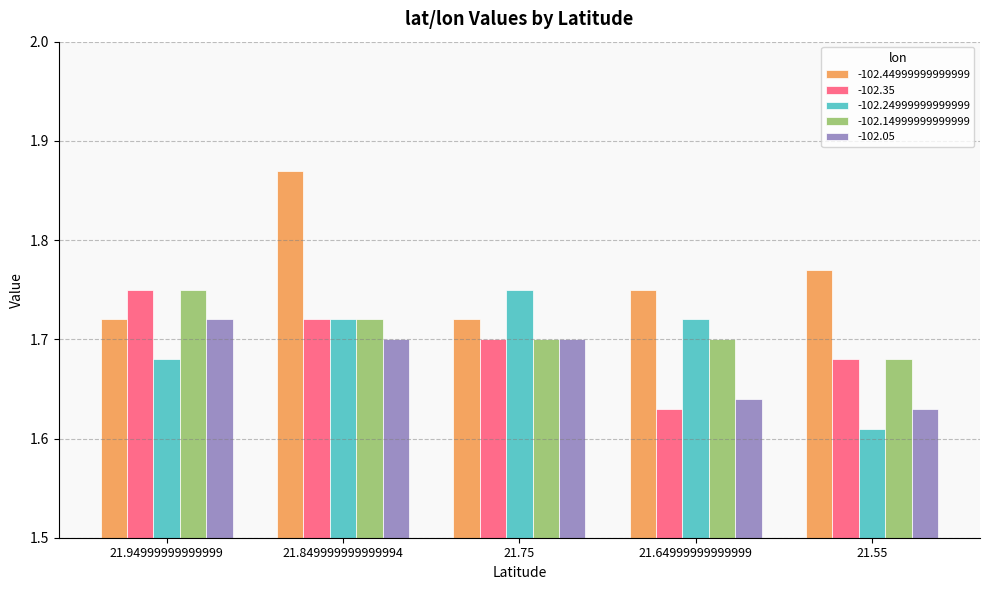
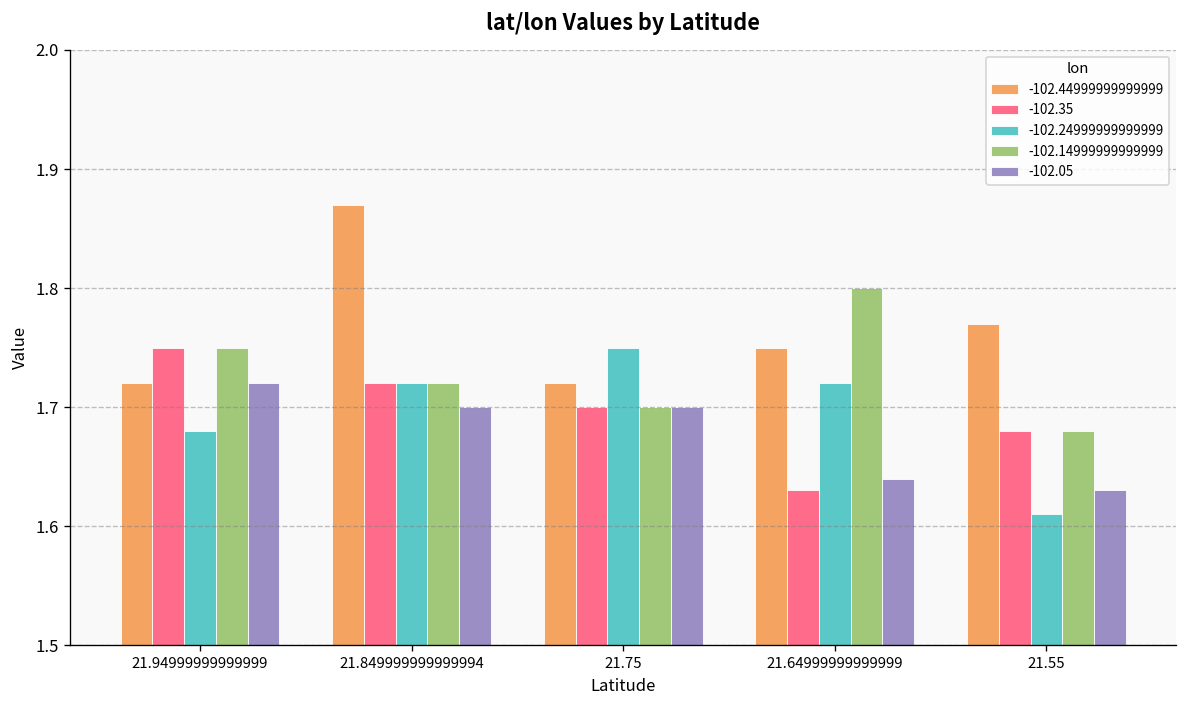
  {
    "-102.44999999999999": {
      "21.94999999999999": 1.72,
      "21.849999999999994": 1.87,
      "21.75": 1.72,
      "21.64999999999999": 1.75,
      "21.55": 1.77
    },
    "-102.35": {
      "21.94999999999999": 1.75,
      "21.849999999999994": 1.72,
      "21.75": 1.7,
      "21.64999999999999": 1.63,
      "21.55": 1.68
    },
    "-102.24999999999999": {
      "21.94999999999999": 1.68,
      "21.849999999999994": 1.72,
      "21.75": 1.75,
      "21.64999999999999": 1.72,
      "21.55": 1.61
    },
    "-102.14999999999999": {
      "21.94999999999999": 1.75,
      "21.849999999999994": 1.72,
      "21.75": 1.7,
-     "21.64999999999999": 1.7,
+     "21.64999999999999": 1.8,
      "21.55": 1.68
    },
    "-102.05": {
      "21.94999999999999": 1.72,
      "21.849999999999994": 1.7,
      "21.75": 1.7,
      "21.64999999999999": 1.64,
      "21.55": 1.63
    }
  }
